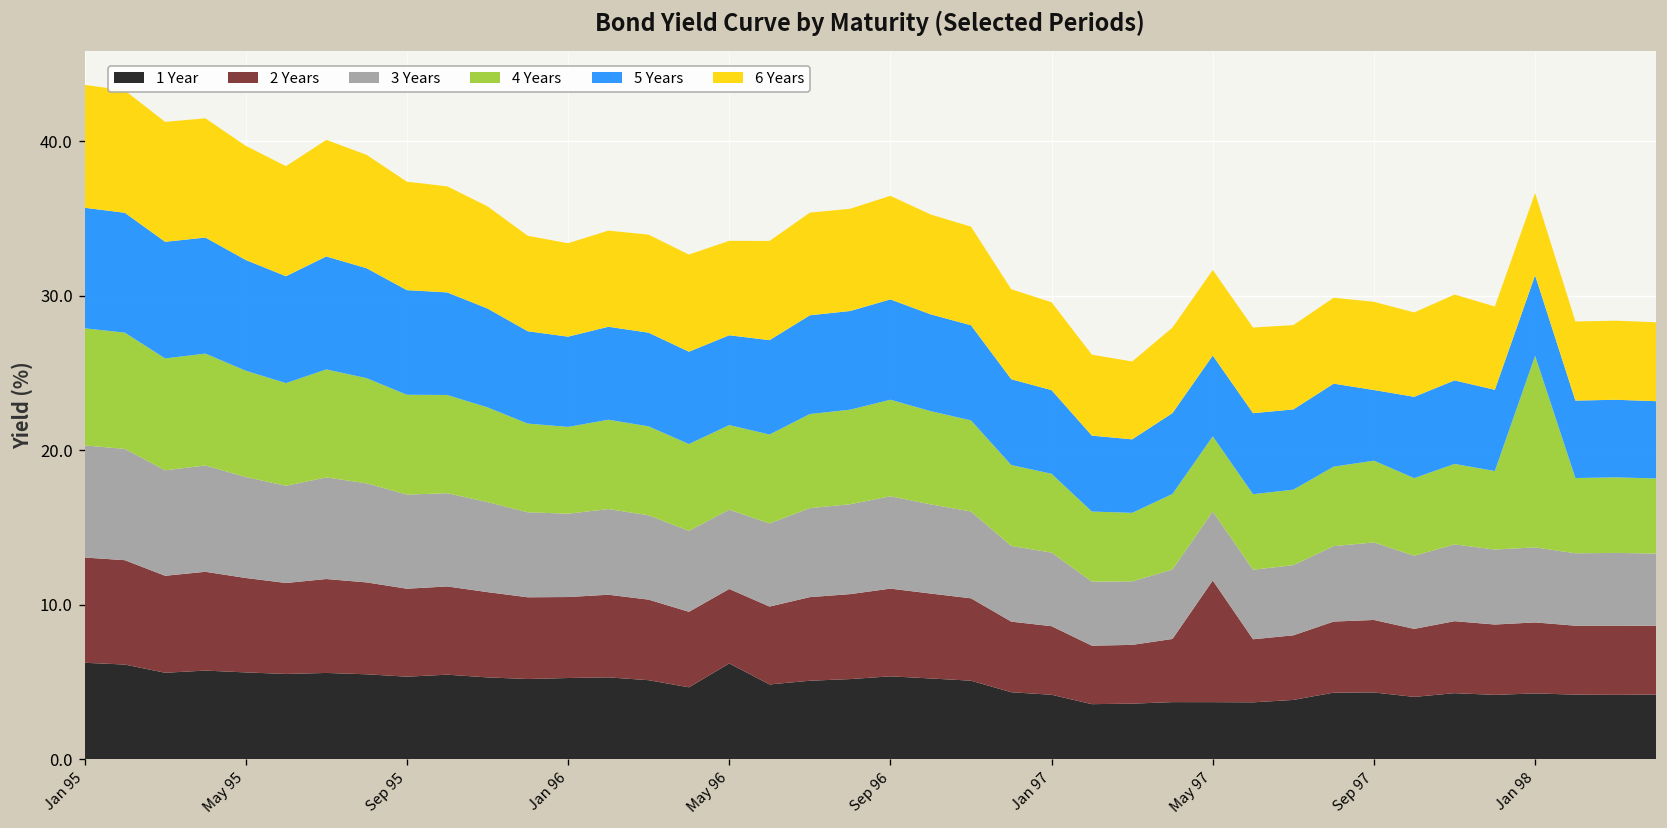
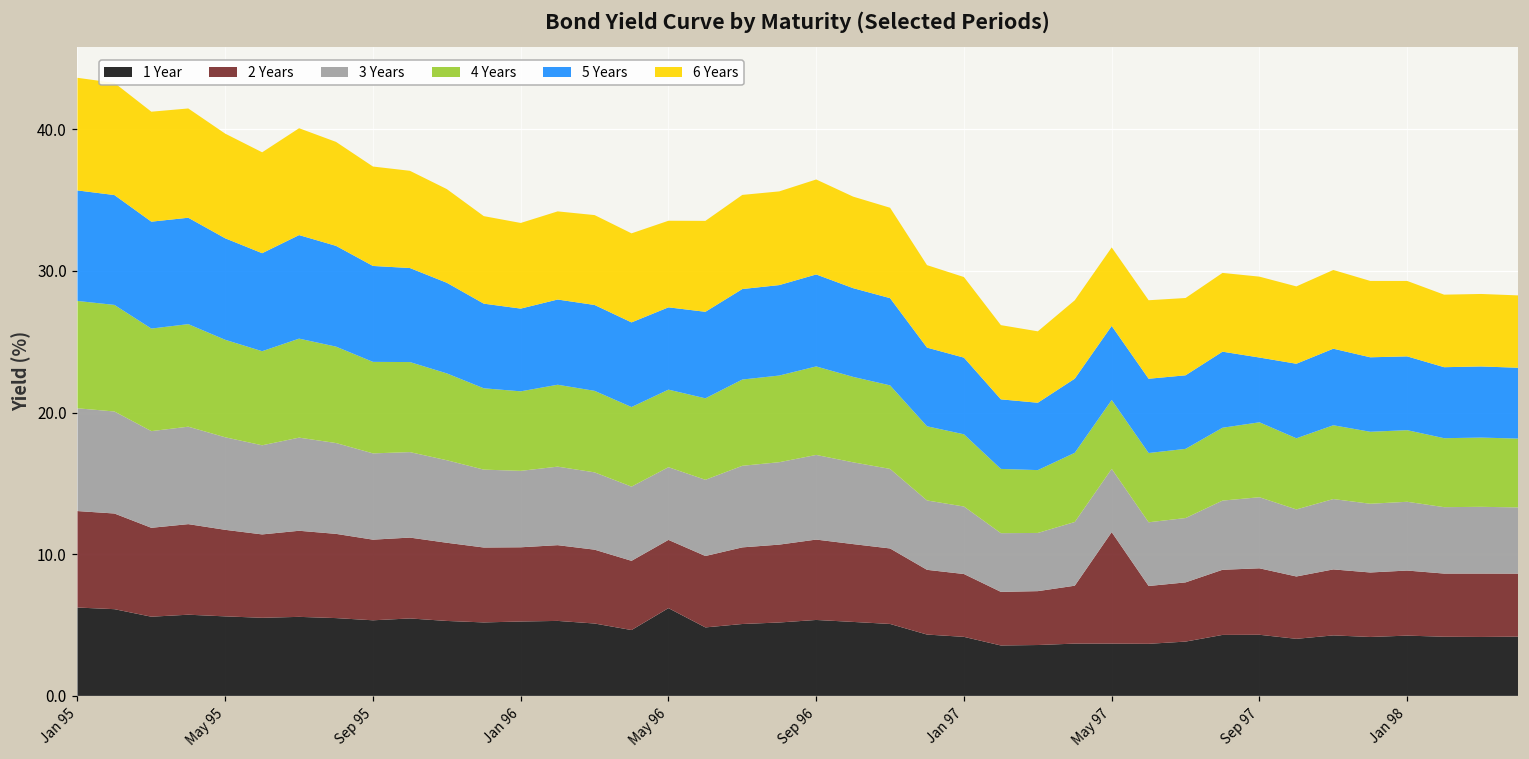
  {
    "1 Year": {
      "Jan 95": 6.2,
      "May 95": 5.6,
      "Sep 95": 5.3,
      "Jan 96": 5.3,
      "May 96": 6.2,
      "Sep 96": 5.4,
      "Jan 97": 4.2,
      "May 97": 3.7,
      "Sep 97": 4.3,
      "Jan 98": 4.3
    },
    "2 Years": {
      "Jan 95": 6.8,
      "May 95": 6.1,
      "Sep 95": 5.7,
      "Jan 96": 5.2,
      "May 96": 4.8,
      "Sep 96": 5.7,
      "Jan 97": 4.4,
      "May 97": 7.9,
      "Sep 97": 4.7,
      "Jan 98": 4.6
    },
    "3 Years": {
      "Jan 95": 7.3,
      "May 95": 6.5,
      "Sep 95": 6.1,
      "Jan 96": 5.4,
      "May 96": 5.1,
      "Sep 96": 6.0,
      "Jan 97": 4.8,
      "May 97": 4.5,
      "Sep 97": 5.0,
      "Jan 98": 4.9
    },
    "4 Years": {
      "Jan 95": 7.6,
      "May 95": 6.9,
      "Sep 95": 6.5,
      "Jan 96": 5.6,
      "May 96": 5.5,
      "Sep 96": 6.2,
      "Jan 97": 5.1,
      "May 97": 4.9,
      "Sep 97": 5.3,
-     "Jan 98": 12.4
+     "Jan 98": 5.1
    },
    "5 Years": {
      "Jan 95": 7.8,
      "May 95": 7.2,
      "Sep 95": 6.8,
      "Jan 96": 5.8,
      "May 96": 5.8,
      "Sep 96": 6.5,
      "Jan 97": 5.4,
      "May 97": 5.2,
      "Sep 97": 4.6,
      "Jan 98": 5.2
    },
    "6 Years": {
      "Jan 95": 8.0,
      "May 95": 7.4,
      "Sep 95": 7.0,
      "Jan 96": 6.0,
      "May 96": 6.1,
      "Sep 96": 6.7,
      "Jan 97": 5.7,
      "May 97": 5.5,
      "Sep 97": 5.7,
      "Jan 98": 5.3
    }
  }
